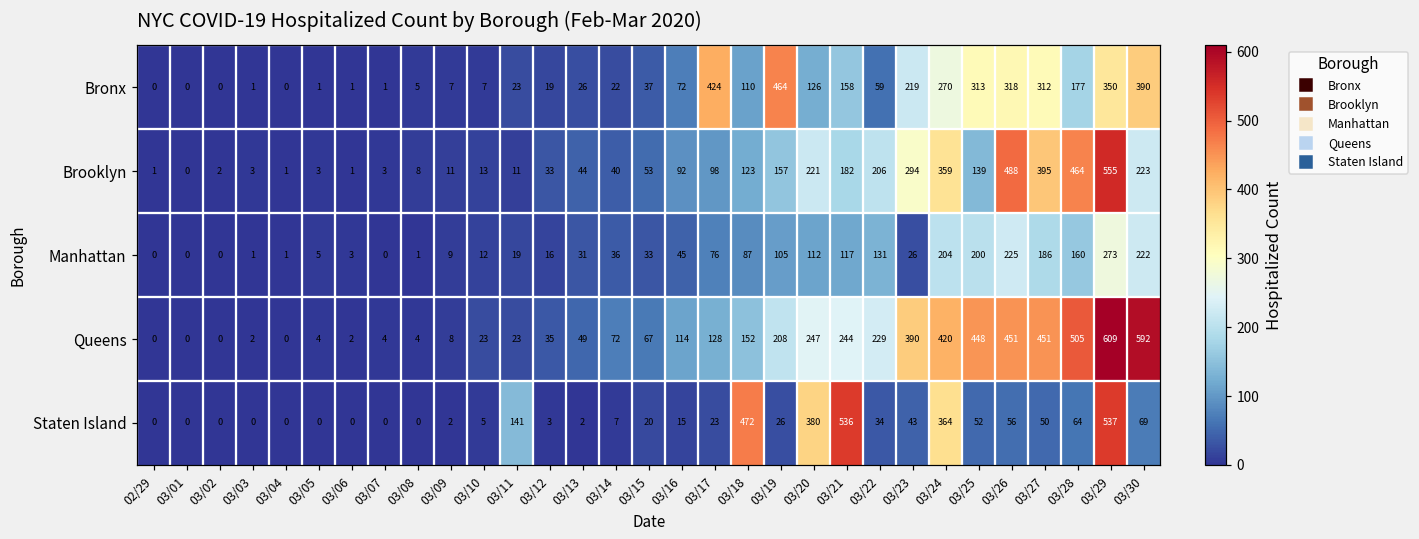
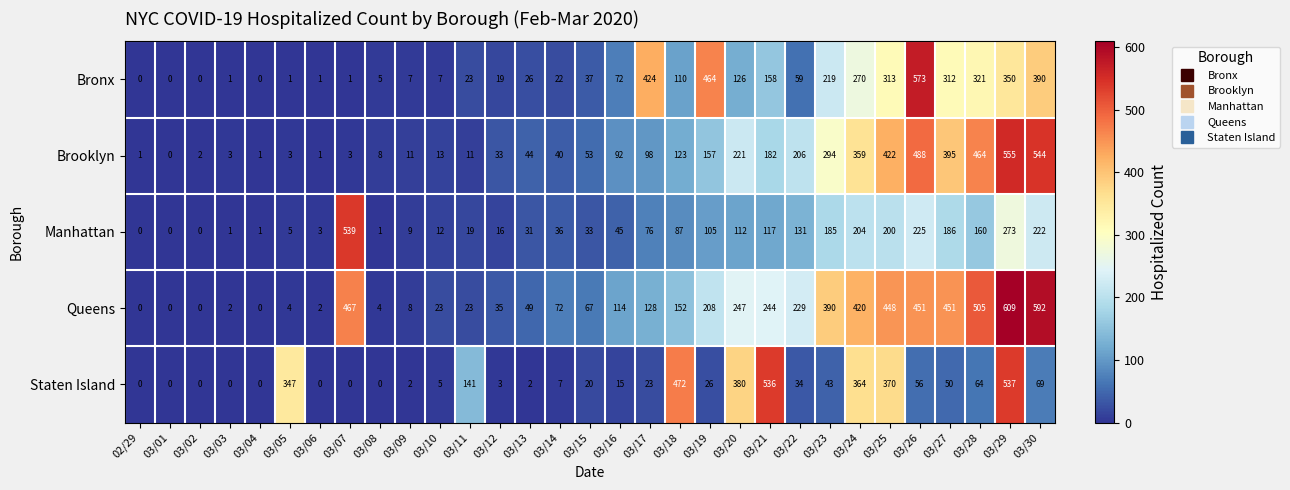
  {
    "Bronx": {
      "02/29": 0,
      "03/01": 0,
      "03/02": 0,
      "03/03": 1,
      "03/04": 0,
      "03/05": 1,
      "03/06": 1,
      "03/07": 1,
      "03/08": 5,
      "03/09": 7,
      "03/10": 7,
      "03/11": 23,
      "03/12": 19,
      "03/13": 26,
      "03/14": 22,
      "03/15": 37,
      "03/16": 72,
      "03/17": 424,
      "03/18": 110,
      "03/19": 464,
      "03/20": 126,
      "03/21": 158,
      "03/22": 59,
      "03/23": 219,
      "03/24": 270,
      "03/25": 313,
-     "03/26": 318,
+     "03/26": 573,
      "03/27": 312,
-     "03/28": 177,
+     "03/28": 321,
      "03/29": 350,
      "03/30": 390
    },
    "Brooklyn": {
      "02/29": 1,
      "03/01": 0,
      "03/02": 2,
      "03/03": 3,
      "03/04": 1,
      "03/05": 3,
      "03/06": 1,
      "03/07": 3,
      "03/08": 8,
      "03/09": 11,
      "03/10": 13,
      "03/11": 11,
      "03/12": 33,
      "03/13": 44,
      "03/14": 40,
      "03/15": 53,
      "03/16": 92,
      "03/17": 98,
      "03/18": 123,
      "03/19": 157,
      "03/20": 221,
      "03/21": 182,
      "03/22": 206,
      "03/23": 294,
      "03/24": 359,
-     "03/25": 139,
+     "03/25": 422,
      "03/26": 488,
      "03/27": 395,
      "03/28": 464,
      "03/29": 555,
-     "03/30": 223
+     "03/30": 544
    },
    "Manhattan": {
      "02/29": 0,
      "03/01": 0,
      "03/02": 0,
      "03/03": 1,
      "03/04": 1,
      "03/05": 5,
      "03/06": 3,
-     "03/07": 0,
+     "03/07": 539,
      "03/08": 1,
      "03/09": 9,
      "03/10": 12,
      "03/11": 19,
      "03/12": 16,
      "03/13": 31,
      "03/14": 36,
      "03/15": 33,
      "03/16": 45,
      "03/17": 76,
      "03/18": 87,
      "03/19": 105,
      "03/20": 112,
      "03/21": 117,
      "03/22": 131,
-     "03/23": 26,
+     "03/23": 185,
      "03/24": 204,
      "03/25": 200,
      "03/26": 225,
      "03/27": 186,
      "03/28": 160,
      "03/29": 273,
      "03/30": 222
    },
    "Queens": {
      "02/29": 0,
      "03/01": 0,
      "03/02": 0,
      "03/03": 2,
      "03/04": 0,
      "03/05": 4,
      "03/06": 2,
-     "03/07": 4,
+     "03/07": 467,
      "03/08": 4,
      "03/09": 8,
      "03/10": 23,
      "03/11": 23,
      "03/12": 35,
      "03/13": 49,
      "03/14": 72,
      "03/15": 67,
      "03/16": 114,
      "03/17": 128,
      "03/18": 152,
      "03/19": 208,
      "03/20": 247,
      "03/21": 244,
      "03/22": 229,
      "03/23": 390,
      "03/24": 420,
      "03/25": 448,
      "03/26": 451,
      "03/27": 451,
      "03/28": 505,
      "03/29": 609,
      "03/30": 592
    },
    "Staten Island": {
      "02/29": 0,
      "03/01": 0,
      "03/02": 0,
      "03/03": 0,
      "03/04": 0,
-     "03/05": 0,
+     "03/05": 347,
      "03/06": 0,
      "03/07": 0,
      "03/08": 0,
      "03/09": 2,
      "03/10": 5,
      "03/11": 141,
      "03/12": 3,
      "03/13": 2,
      "03/14": 7,
      "03/15": 20,
      "03/16": 15,
      "03/17": 23,
      "03/18": 472,
      "03/19": 26,
      "03/20": 380,
      "03/21": 536,
      "03/22": 34,
      "03/23": 43,
      "03/24": 364,
-     "03/25": 52,
+     "03/25": 370,
      "03/26": 56,
      "03/27": 50,
      "03/28": 64,
      "03/29": 537,
      "03/30": 69
    }
  }
